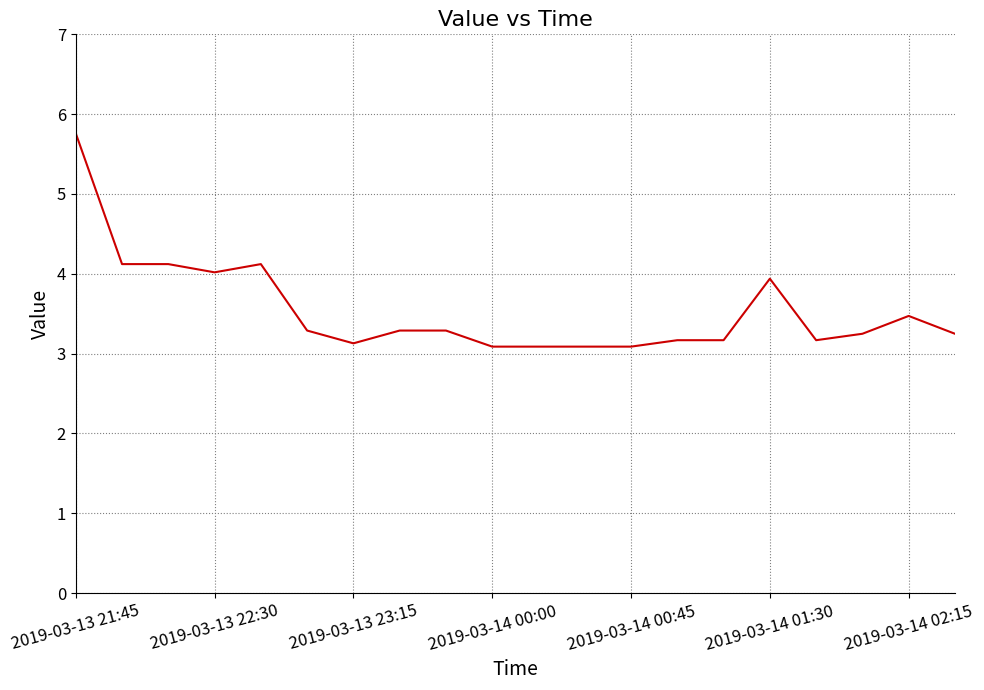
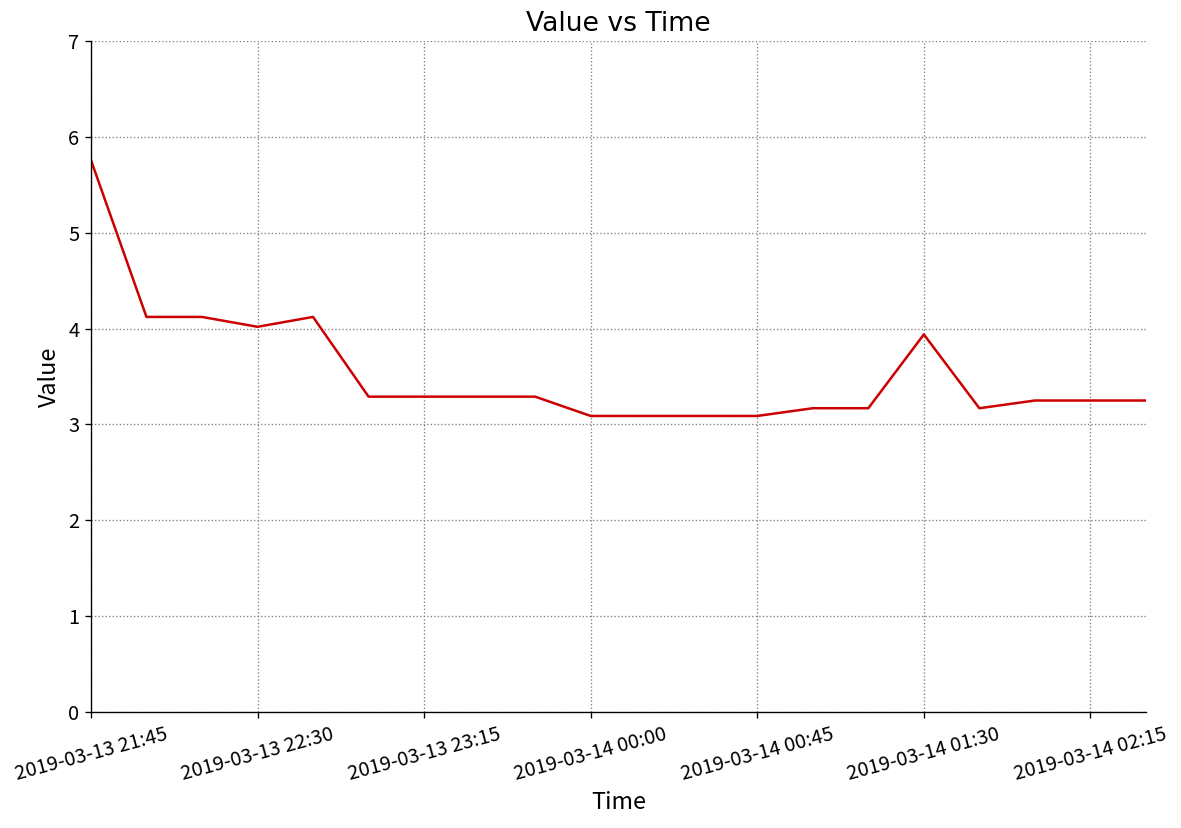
  {
    "2019-03-13 21:45": 5.8,
    "2019-03-13 22:30": 4.0,
-   "2019-03-13 23:15": 3.1,
+   "2019-03-13 23:15": 3.3,
    "2019-03-14 00:00": 3.1,
    "2019-03-14 00:45": 3.1,
    "2019-03-14 01:30": 3.9,
-   "2019-03-14 02:15": 3.5
+   "2019-03-14 02:15": 3.2
  }
